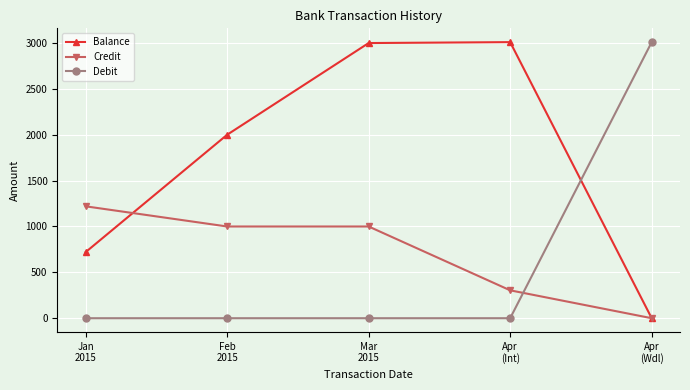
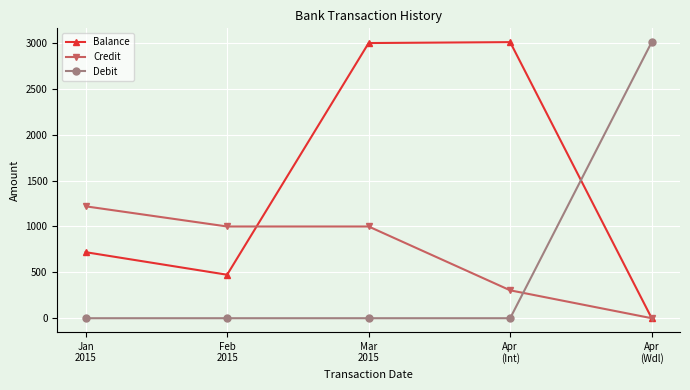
  {
    "Balance": {
      "Jan 2015": 700,
-     "Feb 2015": 2000,
+     "Feb 2015": 500,
      "Mar 2015": 3000,
      "Apr (Int)": 3000
    },
    "Credit": {
      "Jan 2015": 1200,
      "Feb 2015": 1000,
      "Mar 2015": 1000,
      "Apr (Int)": 300
    },
    "Debit": {
      "Jan 2015": 0,
      "Feb 2015": 0,
      "Mar 2015": 0,
      "Apr (Int)": 0,
      "Apr (Wdl)": 3000
    }
  }
